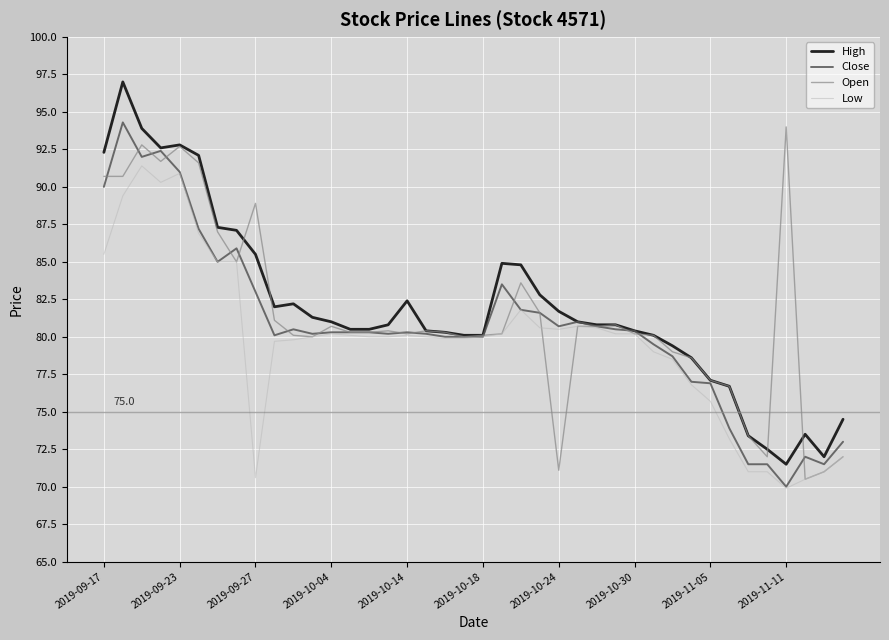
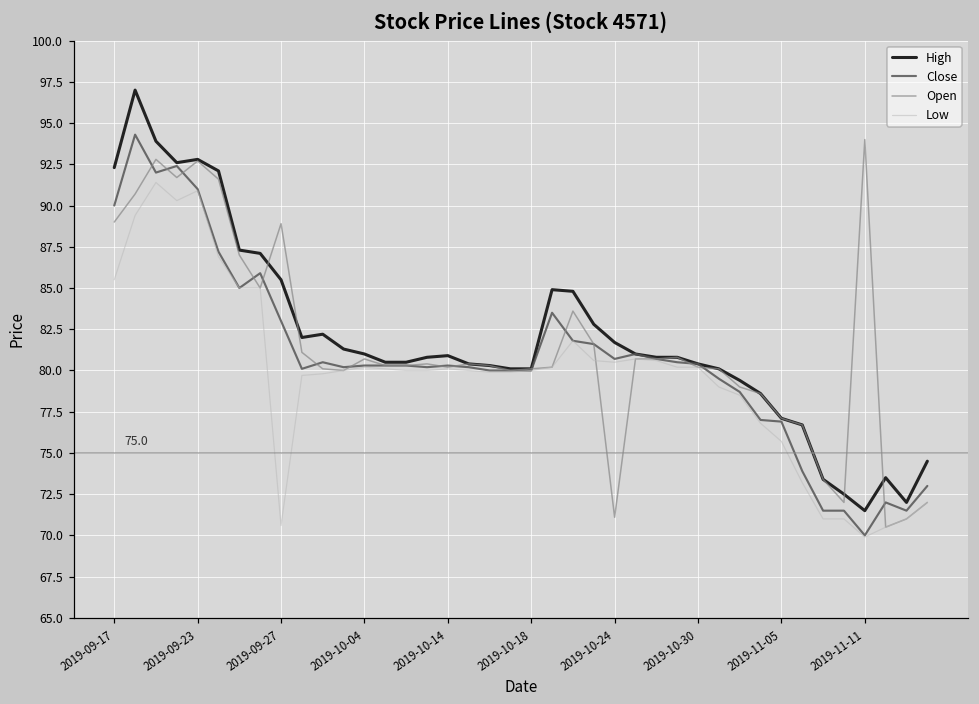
  {
    "High": {
      "2019-09-17": 92.3,
      "2019-09-27": 85.5,
      "2019-10-04": 81.0,
-     "2019-10-14": 82.4,
+     "2019-10-14": 80.9,
      "2019-10-24": 81.7,
      "2019-11-11": 71.5
    },
    "Close": {
      "2019-09-17": 90.0,
      "2019-09-27": 83.0,
      "2019-10-24": 80.7,
      "2019-11-05": 76.9
    },
    "Open": {
-     "2019-09-17": 90.7,
+     "2019-09-17": 89.0,
      "2019-09-27": 88.9,
      "2019-10-04": 80.7,
      "2019-10-24": 71.1,
      "2019-11-11": 94.0
    },
    "Low": {
      "2019-09-17": 85.5,
      "2019-09-27": 70.6,
      "2019-10-24": 80.5,
      "2019-11-05": 75.7
    }
  }
